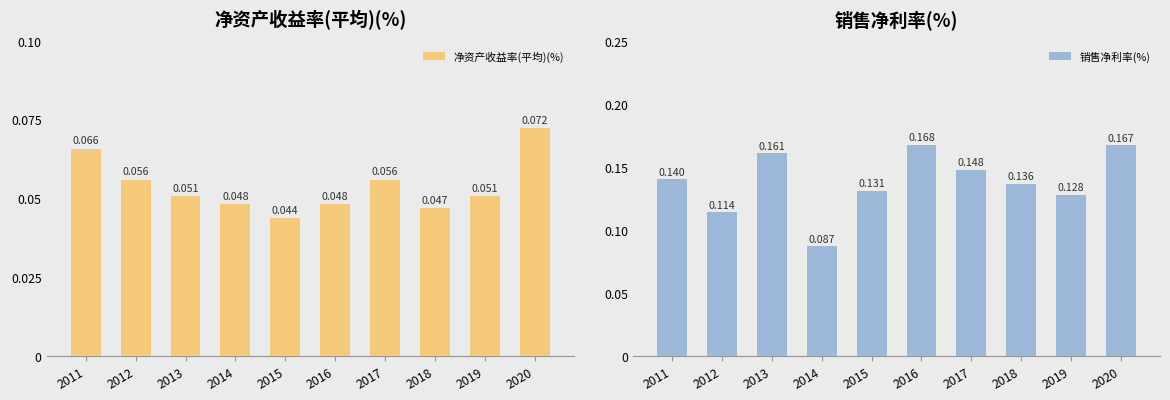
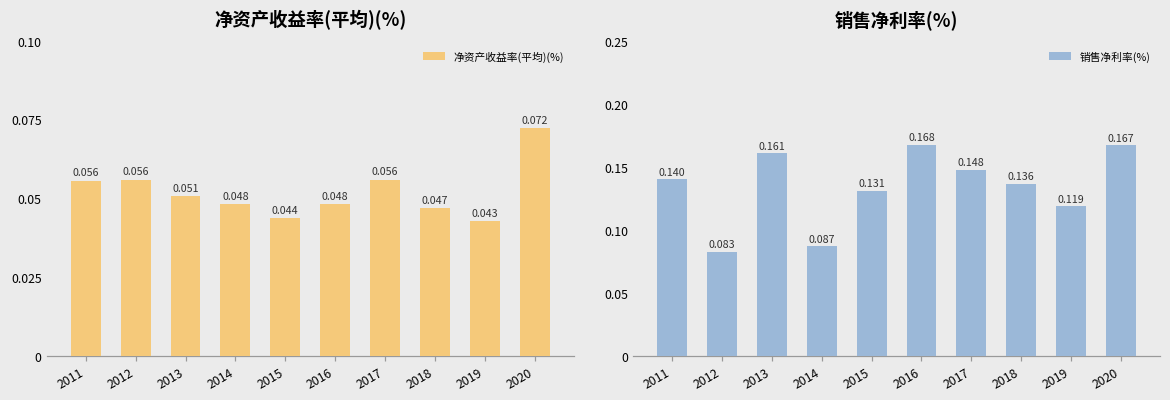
  {
    "净资产收益率(平均)(%)": {
-     "2011": 0.066,
+     "2011": 0.056,
      "2012": 0.056,
      "2013": 0.051,
      "2014": 0.048,
      "2015": 0.044,
      "2016": 0.048,
      "2017": 0.056,
      "2018": 0.047,
-     "2019": 0.051,
+     "2019": 0.043,
      "2020": 0.072
    },
    "销售净利率(%)": {
      "2011": 0.140,
-     "2012": 0.114,
+     "2012": 0.083,
      "2013": 0.161,
      "2014": 0.087,
      "2015": 0.131,
      "2016": 0.168,
      "2017": 0.148,
      "2018": 0.136,
-     "2019": 0.128,
+     "2019": 0.119,
      "2020": 0.167
    }
  }
